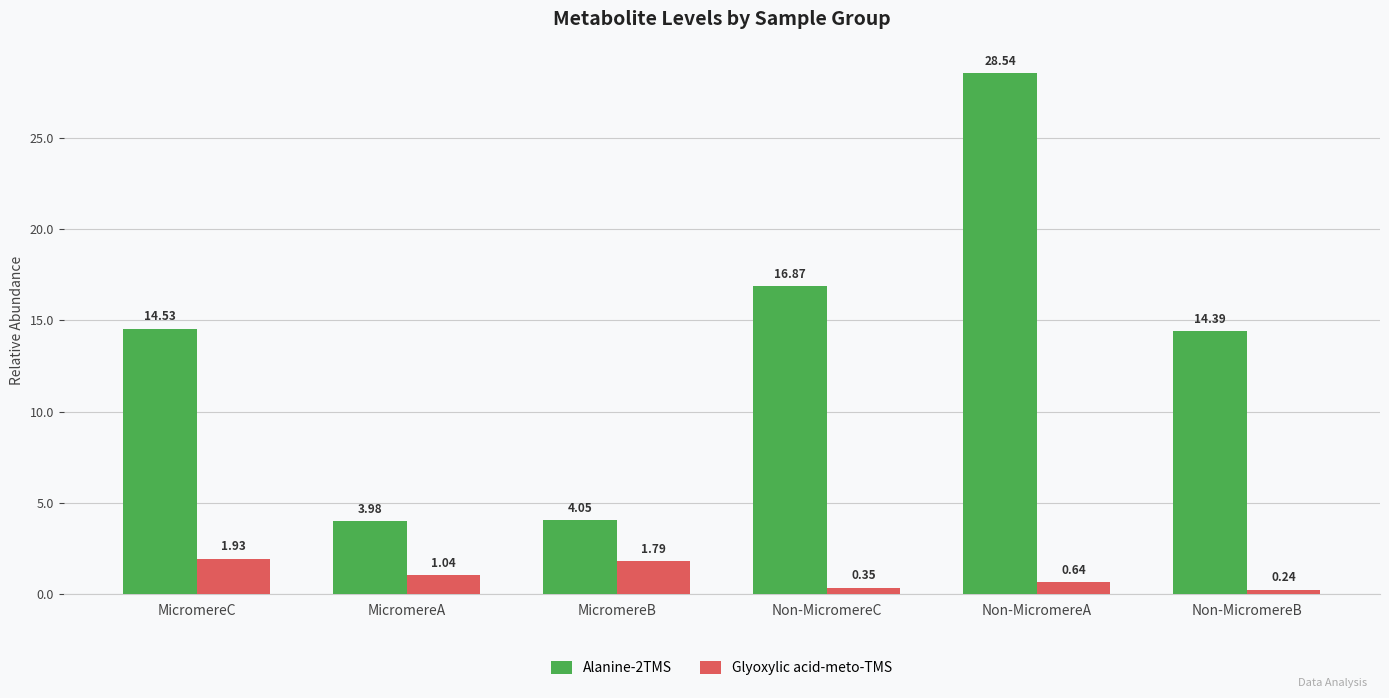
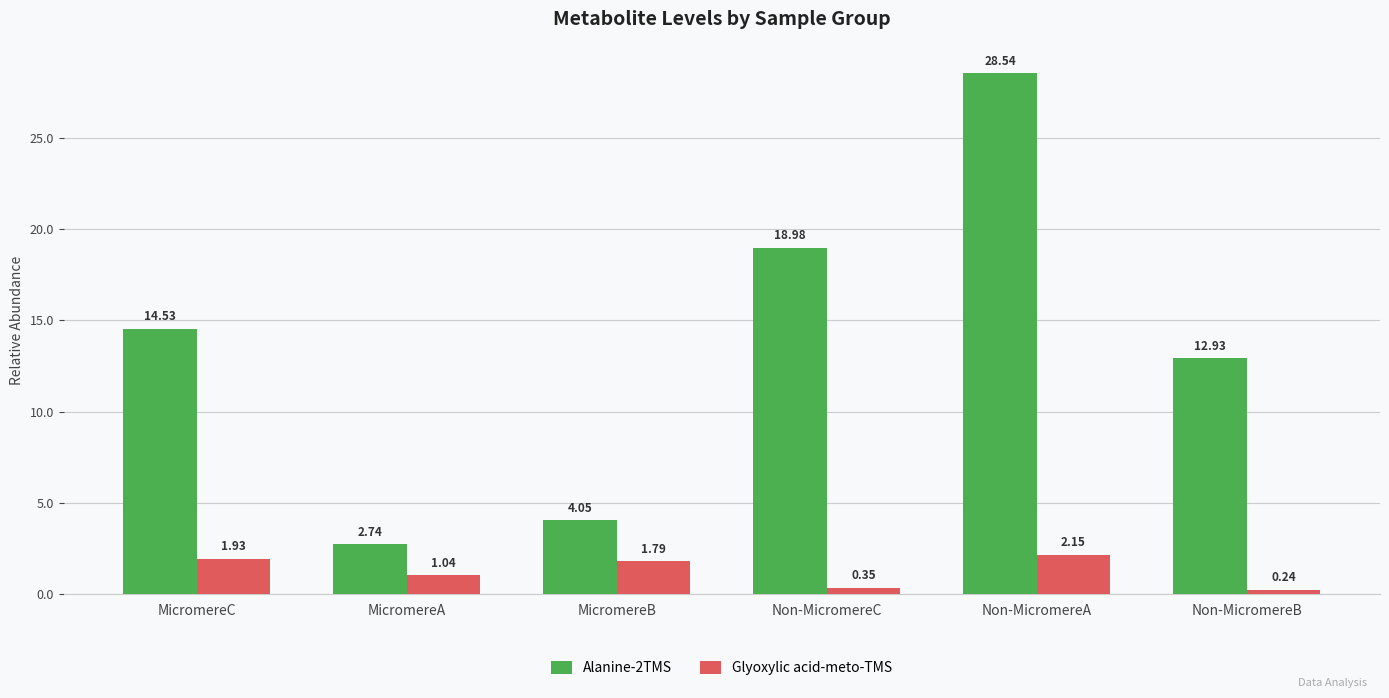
  {
    "Alanine-2TMS": {
      "MicromereC": 14.53,
-     "MicromereA": 3.98,
+     "MicromereA": 2.74,
      "MicromereB": 4.05,
-     "Non-MicromereC": 16.87,
+     "Non-MicromereC": 18.98,
      "Non-MicromereA": 28.54,
-     "Non-MicromereB": 14.39
+     "Non-MicromereB": 12.93
    },
    "Glyoxylic acid-meto-TMS": {
      "MicromereC": 1.93,
      "MicromereA": 1.04,
      "MicromereB": 1.79,
      "Non-MicromereC": 0.35,
-     "Non-MicromereA": 0.64,
+     "Non-MicromereA": 2.15,
      "Non-MicromereB": 0.24
    }
  }
